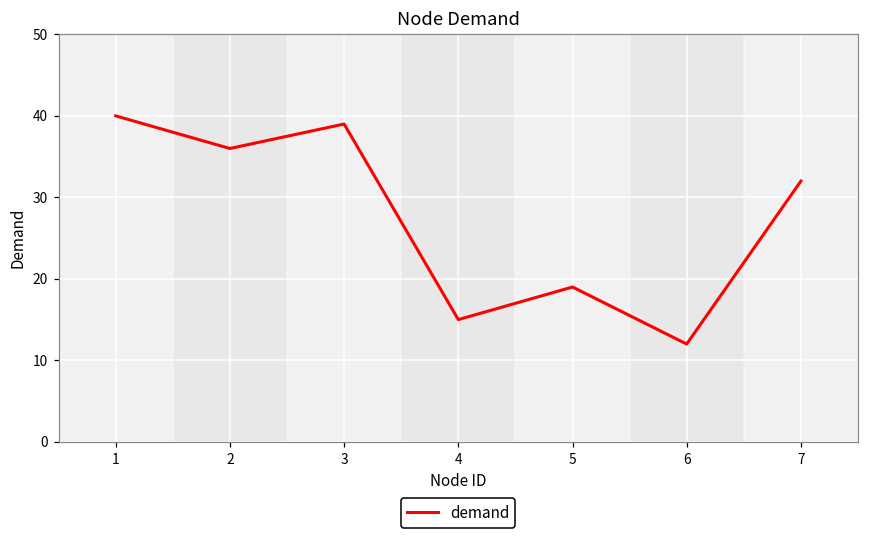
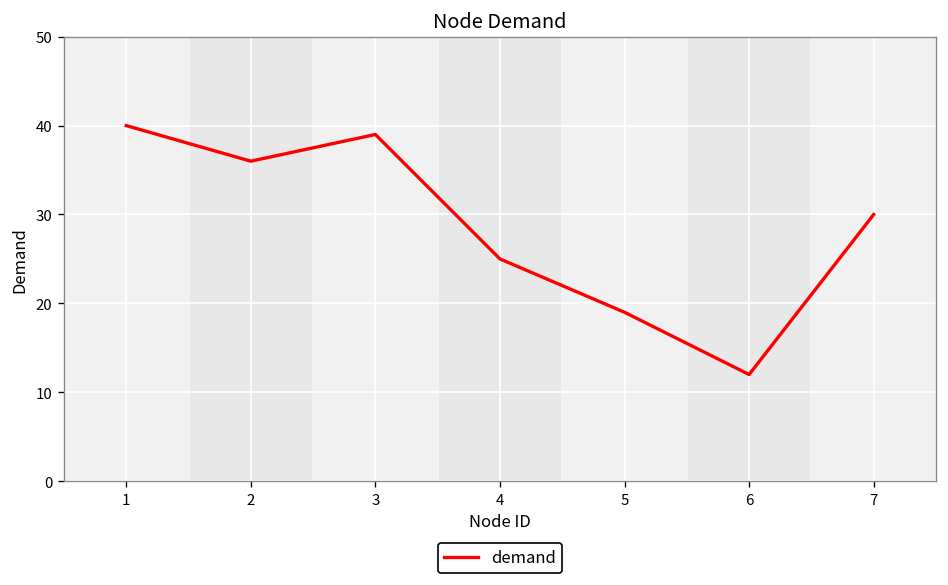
  {
    "1": 40,
    "2": 36,
    "3": 39,
-   "4": 15,
+   "4": 25,
    "5": 19,
    "6": 12,
-   "7": 32
+   "7": 30
  }
